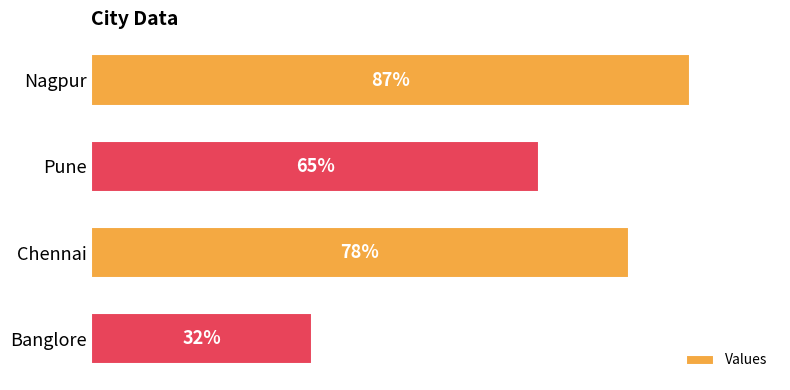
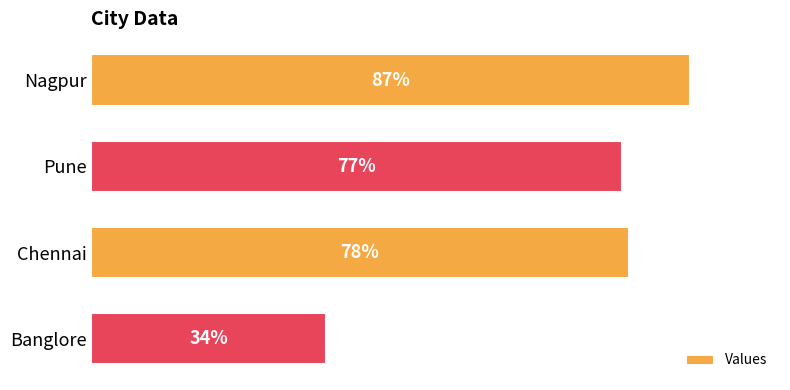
  {
    "Nagpur": "87%",
-   "Pune": "65%",
+   "Pune": "77%",
    "Chennai": "78%",
-   "Banglore": "32%"
+   "Banglore": "34%"
  }
